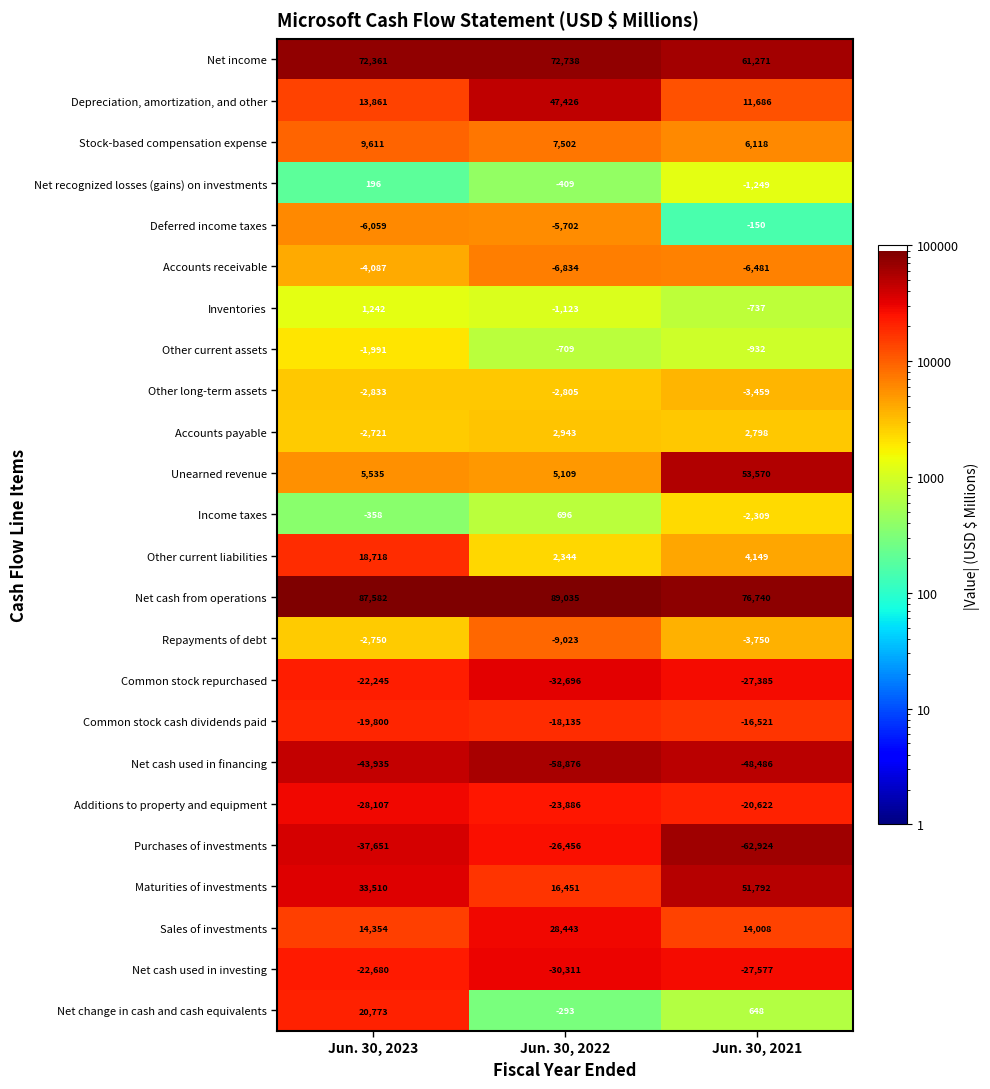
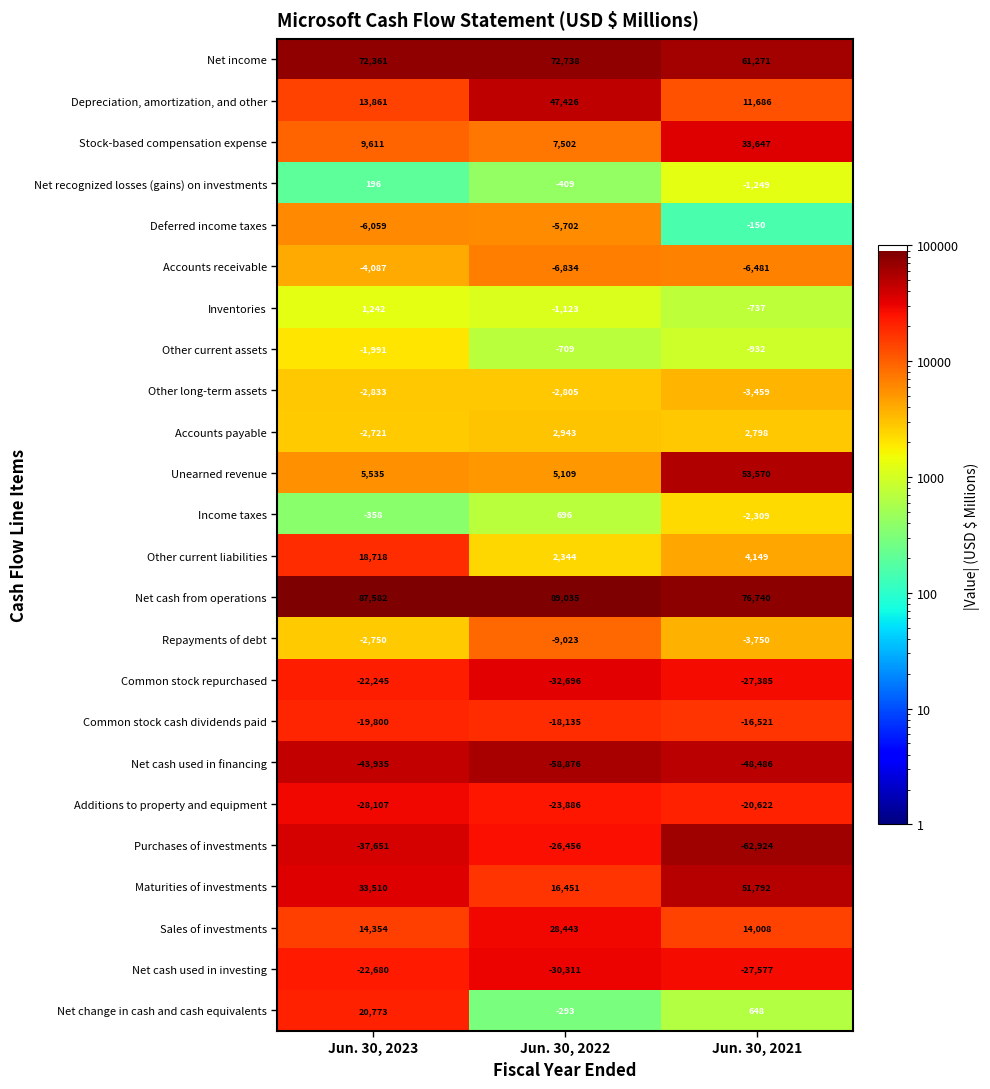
  {
    "Net income": {
      "Jun. 30, 2023": "72,361",
      "Jun. 30, 2022": "72,738",
      "Jun. 30, 2021": "61,271"
    },
    "Depreciation, amortization, and other": {
      "Jun. 30, 2023": "13,861",
      "Jun. 30, 2022": "47,426",
      "Jun. 30, 2021": "11,686"
    },
    "Stock-based compensation expense": {
      "Jun. 30, 2023": "9,611",
      "Jun. 30, 2022": "7,502",
-     "Jun. 30, 2021": "6,118"
+     "Jun. 30, 2021": "33,647"
    },
    "Net recognized losses (gains) on investments": {
      "Jun. 30, 2023": "196",
      "Jun. 30, 2022": "-409",
      "Jun. 30, 2021": "-1,249"
    },
    "Deferred income taxes": {
      "Jun. 30, 2023": "-6,059",
      "Jun. 30, 2022": "-5,702",
      "Jun. 30, 2021": "-150"
    },
    "Accounts receivable": {
      "Jun. 30, 2023": "-4,087",
      "Jun. 30, 2022": "-6,834",
      "Jun. 30, 2021": "-6,481"
    },
    "Inventories": {
      "Jun. 30, 2023": "1,242",
      "Jun. 30, 2022": "-1,123",
      "Jun. 30, 2021": "-737"
    },
    "Other current assets": {
      "Jun. 30, 2023": "-1,991",
      "Jun. 30, 2022": "-709",
      "Jun. 30, 2021": "-932"
    },
    "Other long-term assets": {
      "Jun. 30, 2023": "-2,833",
      "Jun. 30, 2022": "-2,805",
      "Jun. 30, 2021": "-3,459"
    },
    "Accounts payable": {
      "Jun. 30, 2023": "-2,721",
      "Jun. 30, 2022": "2,943",
      "Jun. 30, 2021": "2,798"
    },
    "Unearned revenue": {
      "Jun. 30, 2023": "5,535",
      "Jun. 30, 2022": "5,109",
      "Jun. 30, 2021": "53,570"
    },
    "Income taxes": {
      "Jun. 30, 2023": "-358",
      "Jun. 30, 2022": "696",
      "Jun. 30, 2021": "-2,309"
    },
    "Other current liabilities": {
      "Jun. 30, 2023": "18,718",
      "Jun. 30, 2022": "2,344",
      "Jun. 30, 2021": "4,149"
    },
    "Net cash from operations": {
      "Jun. 30, 2023": "87,582",
      "Jun. 30, 2022": "89,035",
      "Jun. 30, 2021": "76,740"
    },
    "Repayments of debt": {
      "Jun. 30, 2023": "-2,750",
      "Jun. 30, 2022": "-9,023",
      "Jun. 30, 2021": "-3,750"
    },
    "Common stock repurchased": {
      "Jun. 30, 2023": "-22,245",
      "Jun. 30, 2022": "-32,696",
      "Jun. 30, 2021": "-27,385"
    },
    "Common stock cash dividends paid": {
      "Jun. 30, 2023": "-19,800",
      "Jun. 30, 2022": "-18,135",
      "Jun. 30, 2021": "-16,521"
    },
    "Net cash used in financing": {
      "Jun. 30, 2023": "-43,935",
      "Jun. 30, 2022": "-58,876",
      "Jun. 30, 2021": "-48,486"
    },
    "Additions to property and equipment": {
      "Jun. 30, 2023": "-28,107",
      "Jun. 30, 2022": "-23,886",
      "Jun. 30, 2021": "-20,622"
    },
    "Purchases of investments": {
      "Jun. 30, 2023": "-37,651",
      "Jun. 30, 2022": "-26,456",
      "Jun. 30, 2021": "-62,924"
    },
    "Maturities of investments": {
      "Jun. 30, 2023": "33,510",
      "Jun. 30, 2022": "16,451",
      "Jun. 30, 2021": "51,792"
    },
    "Sales of investments": {
      "Jun. 30, 2023": "14,354",
      "Jun. 30, 2022": "28,443",
      "Jun. 30, 2021": "14,008"
    },
    "Net cash used in investing": {
      "Jun. 30, 2023": "-22,680",
      "Jun. 30, 2022": "-30,311",
      "Jun. 30, 2021": "-27,577"
    },
    "Net change in cash and cash equivalents": {
      "Jun. 30, 2023": "20,773",
      "Jun. 30, 2022": "-293",
      "Jun. 30, 2021": "648"
    }
  }
